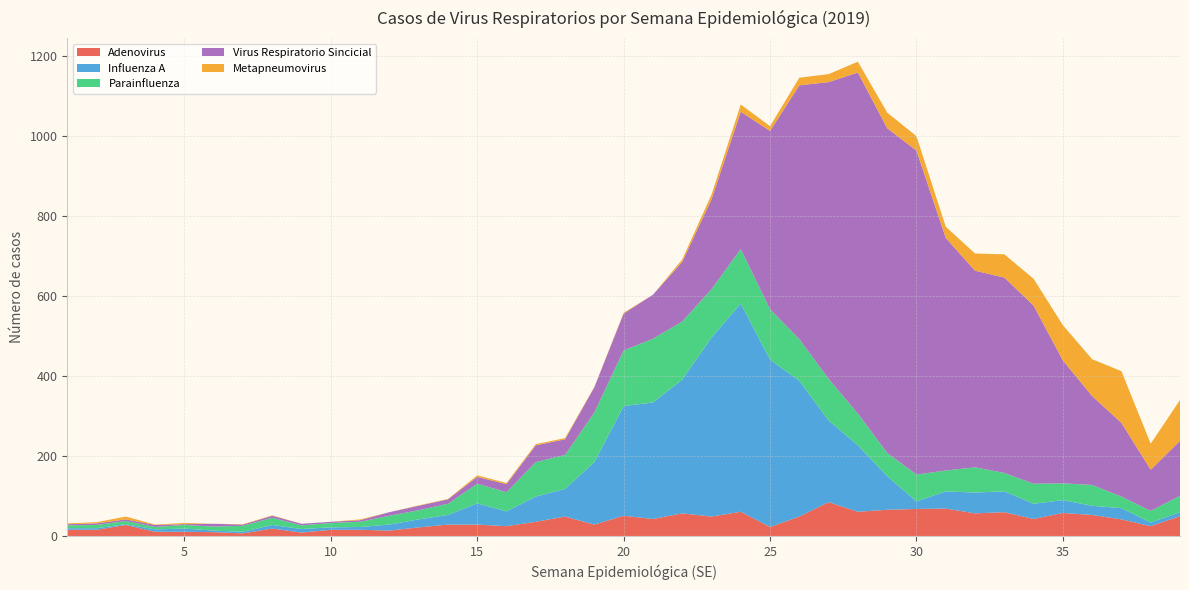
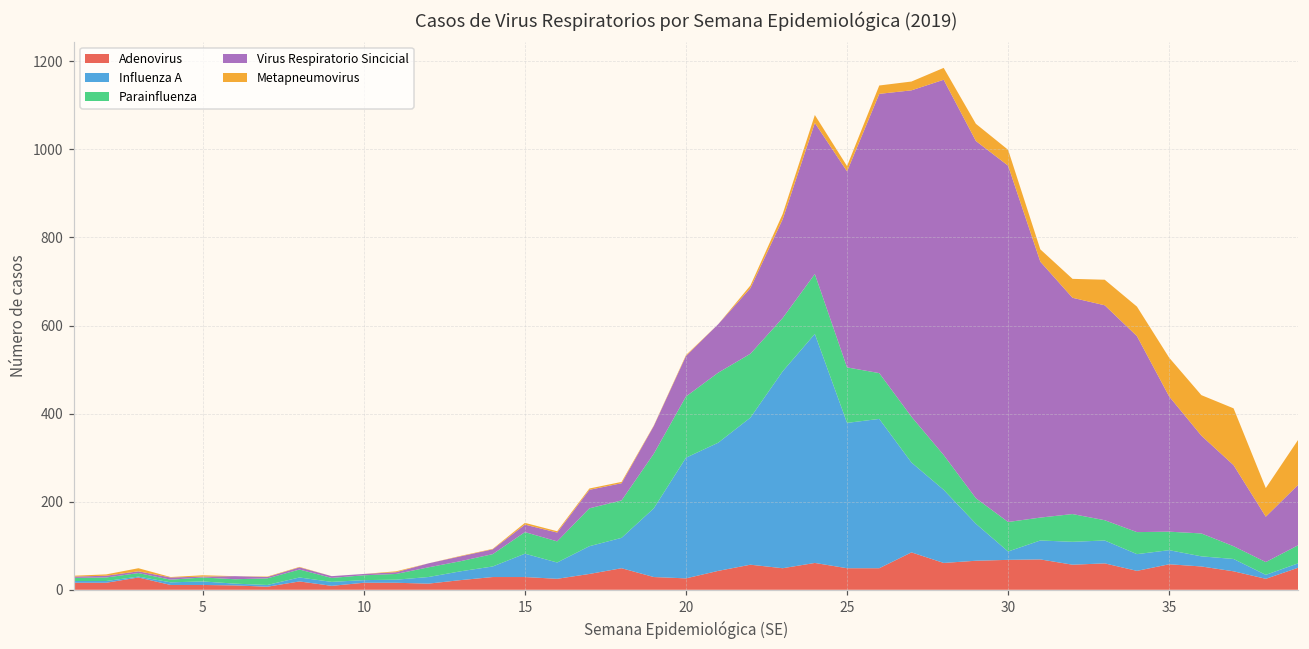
  {
    "Adenovirus": {
      "5": 10,
      "15": 30,
-     "20": 50,
-     "25": 20,
+     "20": 30,
+     "25": 50,
      "30": 70,
      "35": 60
    },
    "Influenza A": {
      "5": 10,
      "15": 50,
      "20": 270,
-     "25": 420,
+     "25": 330,
      "30": 20,
      "35": 30
    },
    "Parainfluenza": {
      "15": 50,
      "20": 140,
      "25": 130,
      "30": 70,
      "35": 40
    },
    "Virus Respiratorio Sincicial": {
      "25": 450,
      "30": 810,
      "35": 310
    },
    "Metapneumovirus": {
      "25": 10,
      "30": 40,
      "35": 90
    }
  }
